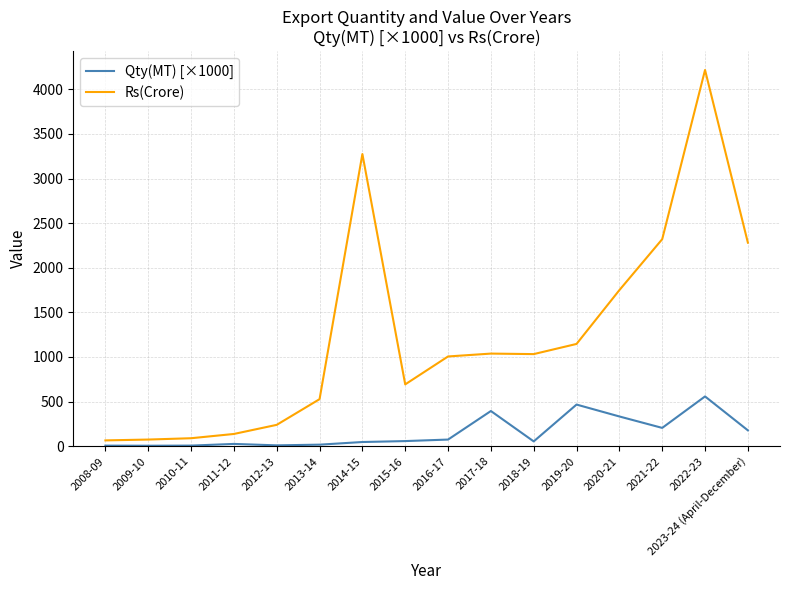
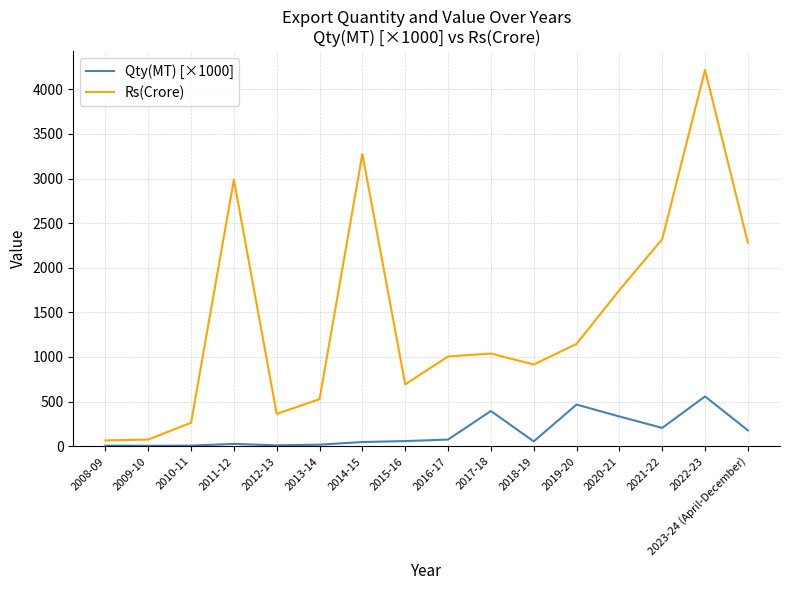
  {
    "Qty(MT) [×1000]": {
      "2008-09": 0,
      "2009-10": 0,
      "2010-11": 0,
      "2011-12": 0,
      "2012-13": 0,
      "2013-14": 0,
      "2014-15": 0,
      "2015-16": 100,
      "2016-17": 100,
      "2017-18": 400,
      "2018-19": 100,
      "2019-20": 500,
      "2020-21": 300,
      "2021-22": 200,
      "2022-23": 600,
      "2023-24 (April-December)": 200
    },
    "Rs(Crore)": {
      "2008-09": 100,
      "2009-10": 100,
-     "2010-11": 100,
-     "2011-12": 100,
-     "2012-13": 200,
+     "2010-11": 300,
+     "2011-12": 3000,
+     "2012-13": 400,
      "2013-14": 500,
      "2014-15": 3300,
      "2015-16": 700,
      "2016-17": 1000,
      "2017-18": 1000,
-     "2018-19": 1000,
+     "2018-19": 900,
      "2019-20": 1100,
      "2020-21": 1700,
      "2021-22": 2300,
      "2022-23": 4200,
      "2023-24 (April-December)": 2300
    }
  }
